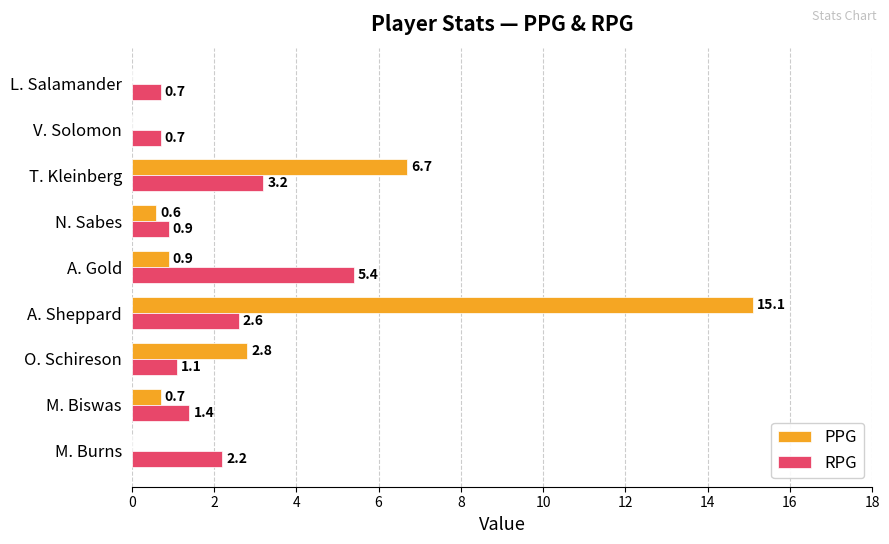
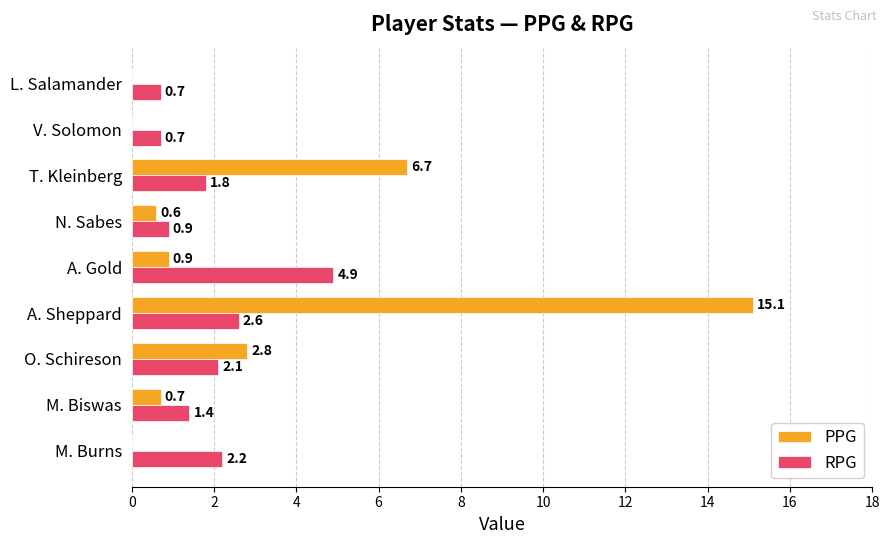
  {
    "PPG": {
      "T. Kleinberg": 6.7,
      "N. Sabes": 0.6,
      "A. Gold": 0.9,
      "A. Sheppard": 15.1,
      "O. Schireson": 2.8,
      "M. Biswas": 0.7
    },
    "RPG": {
      "L. Salamander": 0.7,
      "V. Solomon": 0.7,
-     "T. Kleinberg": 3.2,
+     "T. Kleinberg": 1.8,
      "N. Sabes": 0.9,
-     "A. Gold": 5.4,
+     "A. Gold": 4.9,
      "A. Sheppard": 2.6,
-     "O. Schireson": 1.1,
+     "O. Schireson": 2.1,
      "M. Biswas": 1.4,
      "M. Burns": 2.2
    }
  }
